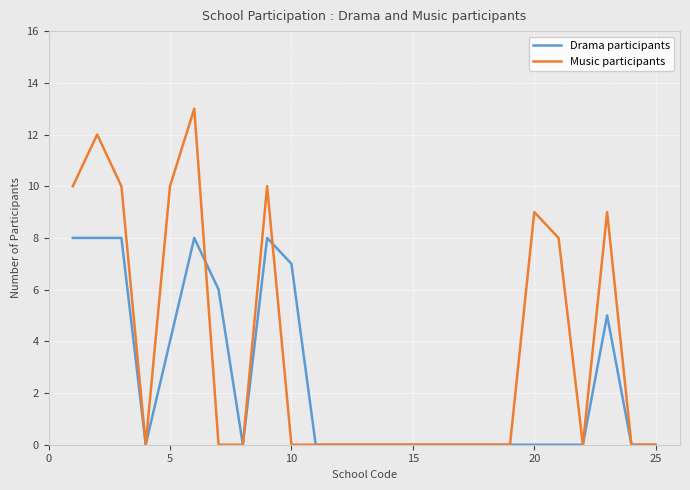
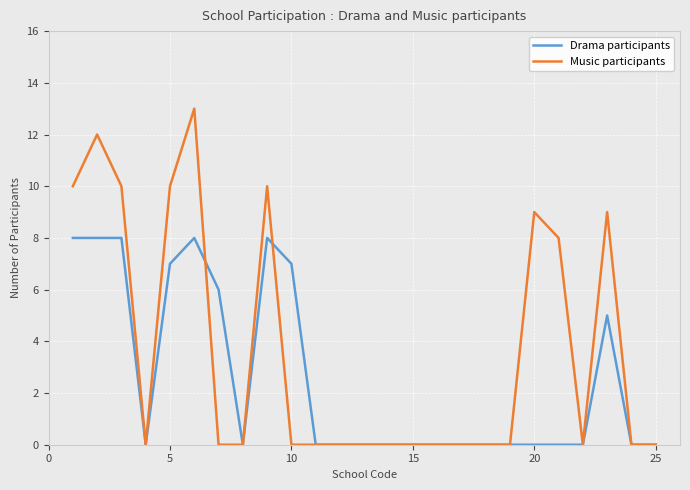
  {
    "Drama participants": {
-     "5": 4,
+     "5": 7,
      "10": 7,
      "20": 0
    },
    "Music participants": {
      "5": 10,
      "10": 0,
      "20": 9
    }
  }
